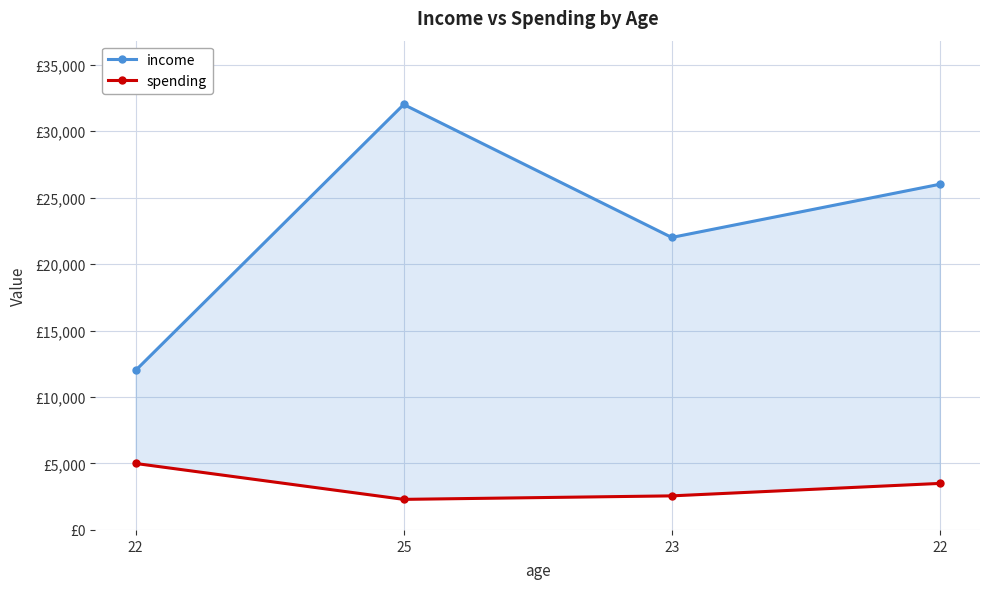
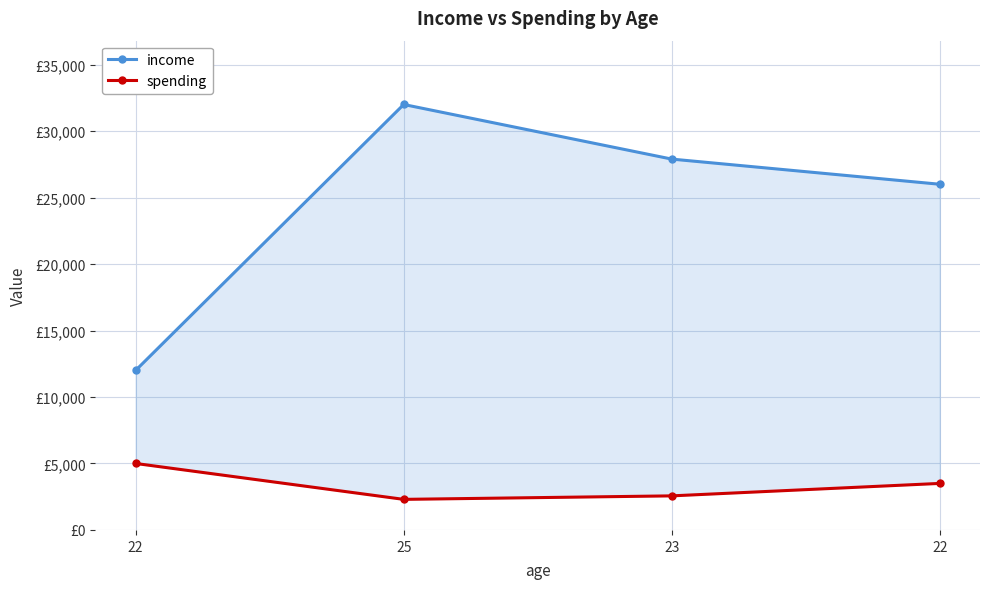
  {
    "income": {
      "25": "£32,000",
-     "23": "£22,000"
+     "23": "£27,900"
    },
    "spending": {
      "25": "£2,300",
      "23": "£2,600"
    }
  }
